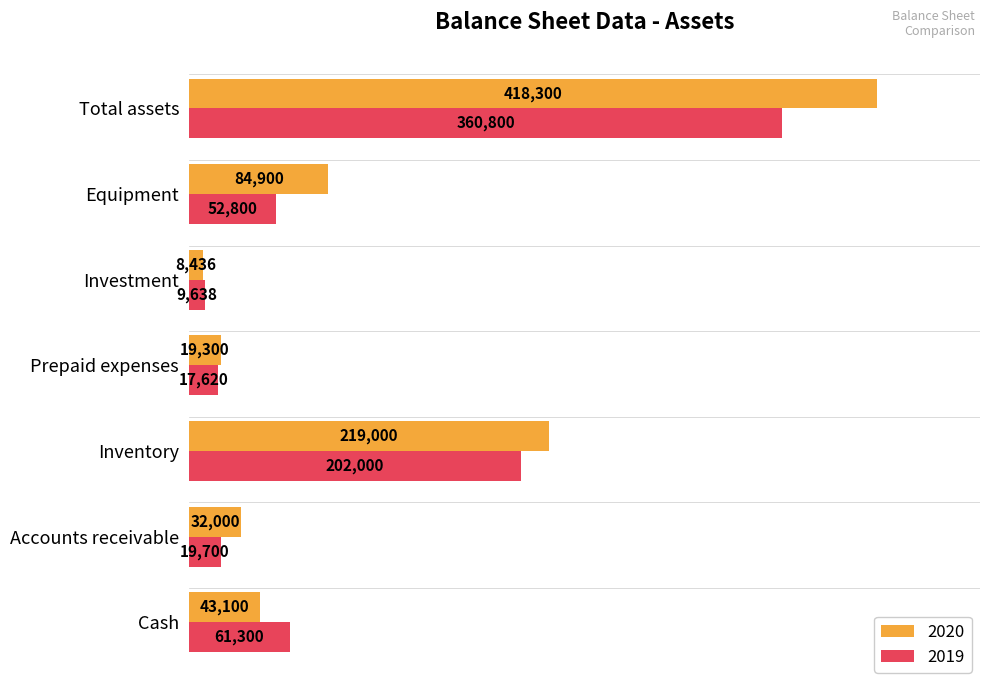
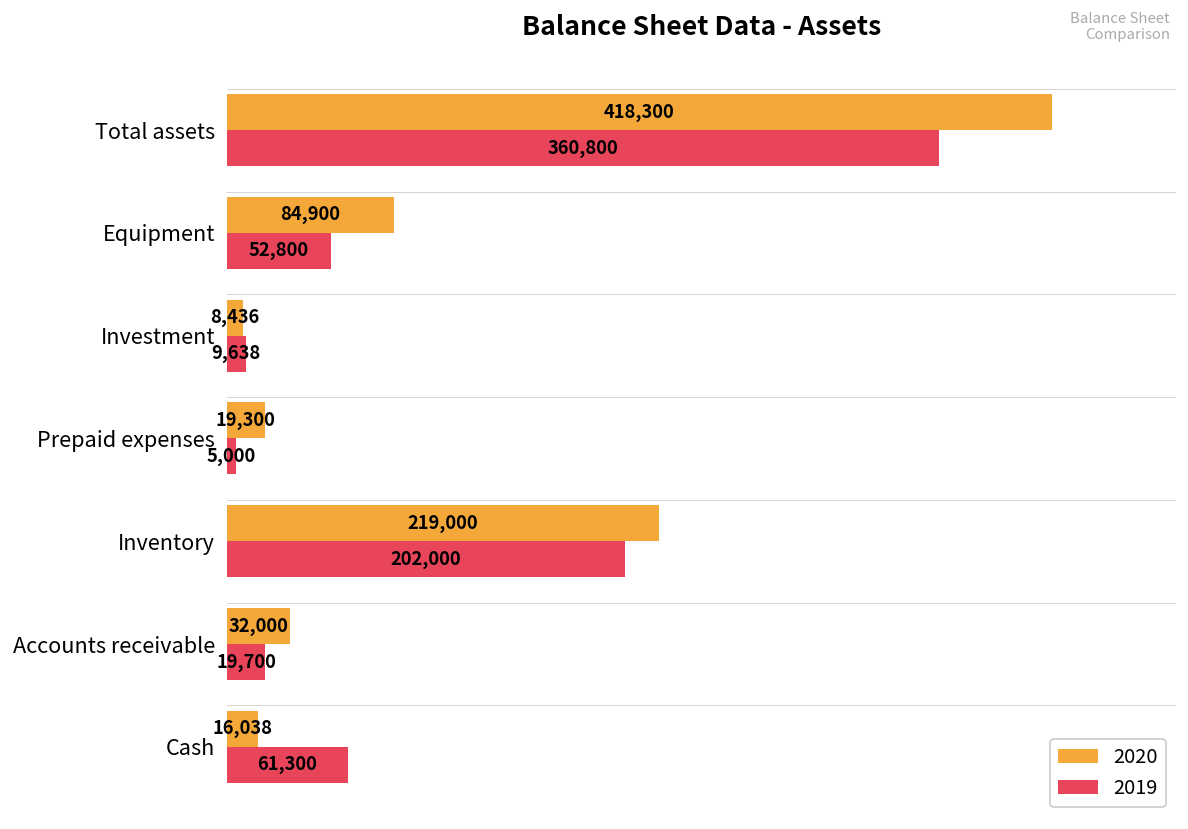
  {
    "2020": {
      "Total assets": "418,300",
      "Equipment": "84,900",
      "Investment": "8,436",
      "Prepaid expenses": "19,300",
      "Inventory": "219,000",
      "Accounts receivable": "32,000",
-     "Cash": "43,100"
+     "Cash": "16,038"
    },
    "2019": {
      "Total assets": "360,800",
      "Equipment": "52,800",
      "Investment": "9,638",
-     "Prepaid expenses": "17,620",
+     "Prepaid expenses": "5,000",
      "Inventory": "202,000",
      "Accounts receivable": "19,700",
      "Cash": "61,300"
    }
  }
